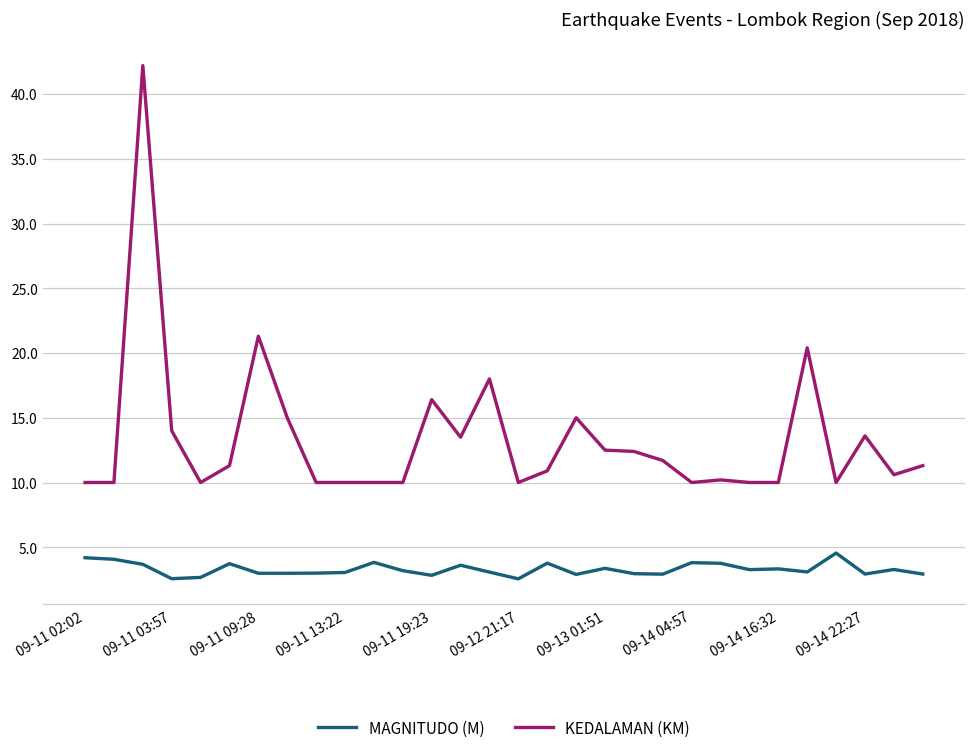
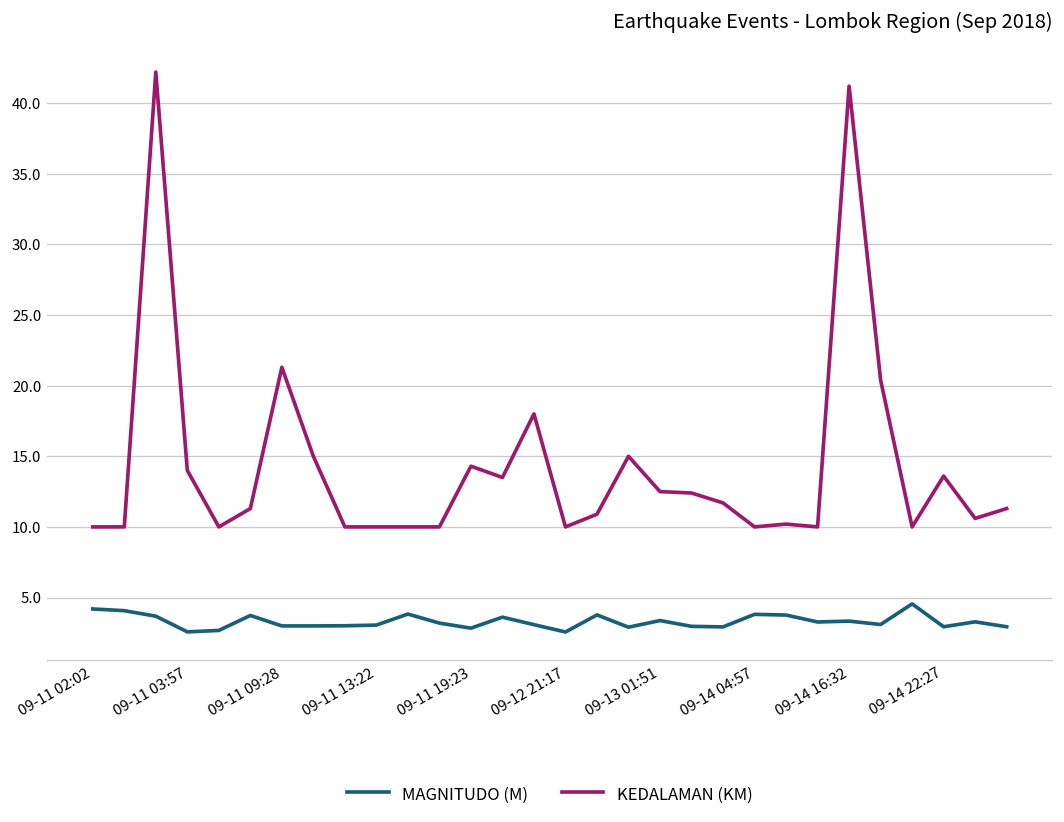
  {
    "MAGNITUDO (M)": {
      "09-11 02:02": 4.2,
      "09-11 03:57": 2.6,
      "09-11 09:28": 3.0,
      "09-11 13:22": 3.1,
      "09-11 19:23": 2.8,
      "09-12 21:17": 2.6,
      "09-13 01:51": 3.4,
      "09-14 04:57": 3.8,
      "09-14 16:32": 3.3,
      "09-14 22:27": 2.9
    },
    "KEDALAMAN (KM)": {
      "09-11 02:02": 10.0,
      "09-11 03:57": 14.0,
      "09-11 09:28": 21.3,
      "09-11 13:22": 10.0,
-     "09-11 19:23": 16.4,
+     "09-11 19:23": 14.3,
      "09-12 21:17": 10.0,
      "09-13 01:51": 12.5,
      "09-14 04:57": 10.0,
-     "09-14 16:32": 10.0,
+     "09-14 16:32": 41.2,
      "09-14 22:27": 13.6
    }
  }
